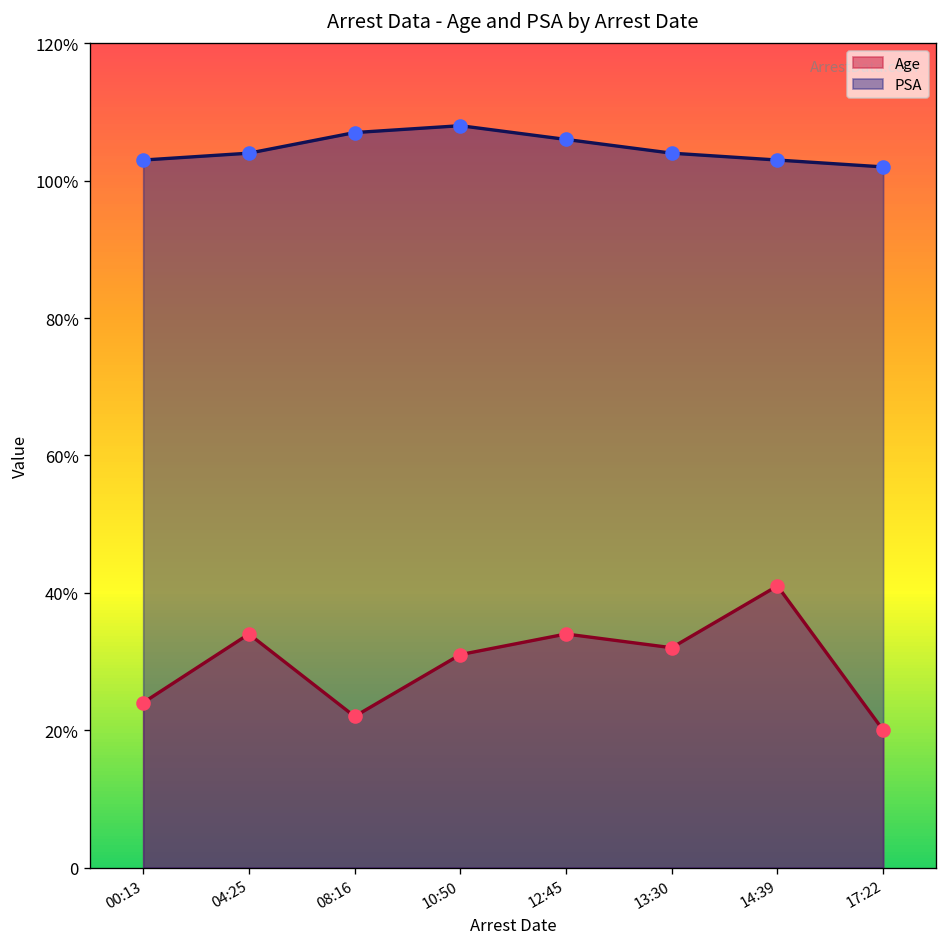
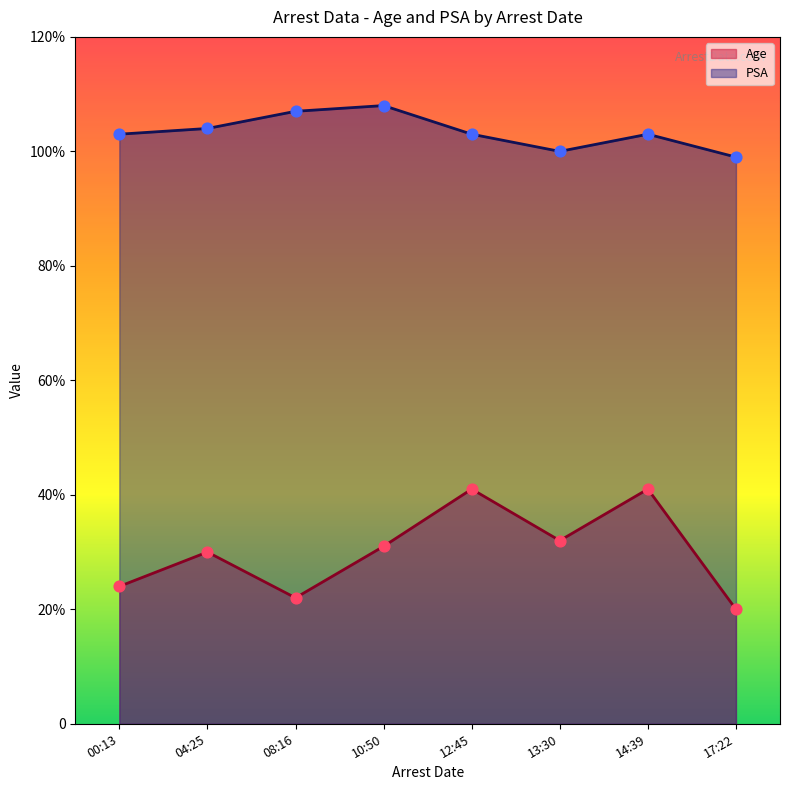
  {
    "Age": {
      "00:13": "24%",
-     "04:25": "34%",
+     "04:25": "30%",
      "08:16": "22%",
      "10:50": "31%",
-     "12:45": "34%",
+     "12:45": "41%",
      "13:30": "32%",
      "14:39": "41%",
      "17:22": "20%"
    },
    "PSA": {
      "00:13": "103%",
      "04:25": "104%",
      "08:16": "107%",
      "10:50": "108%",
-     "12:45": "106%",
-     "13:30": "104%",
+     "12:45": "103%",
+     "13:30": "100%",
      "14:39": "103%",
-     "17:22": "102%"
+     "17:22": "99%"
    }
  }
